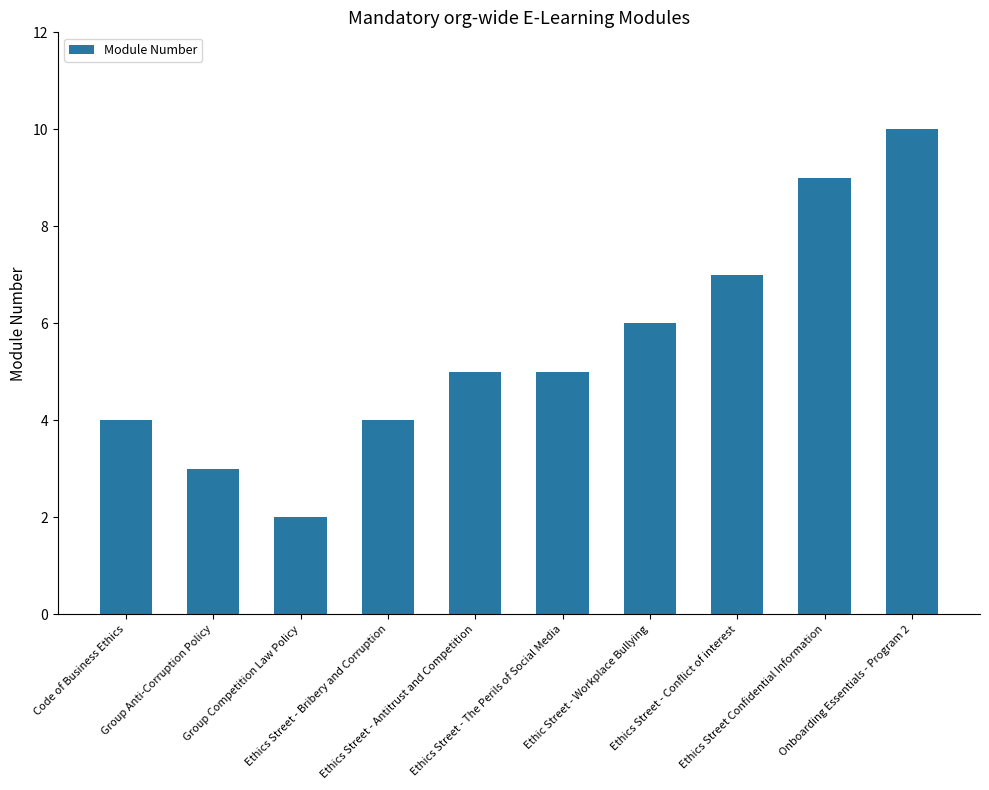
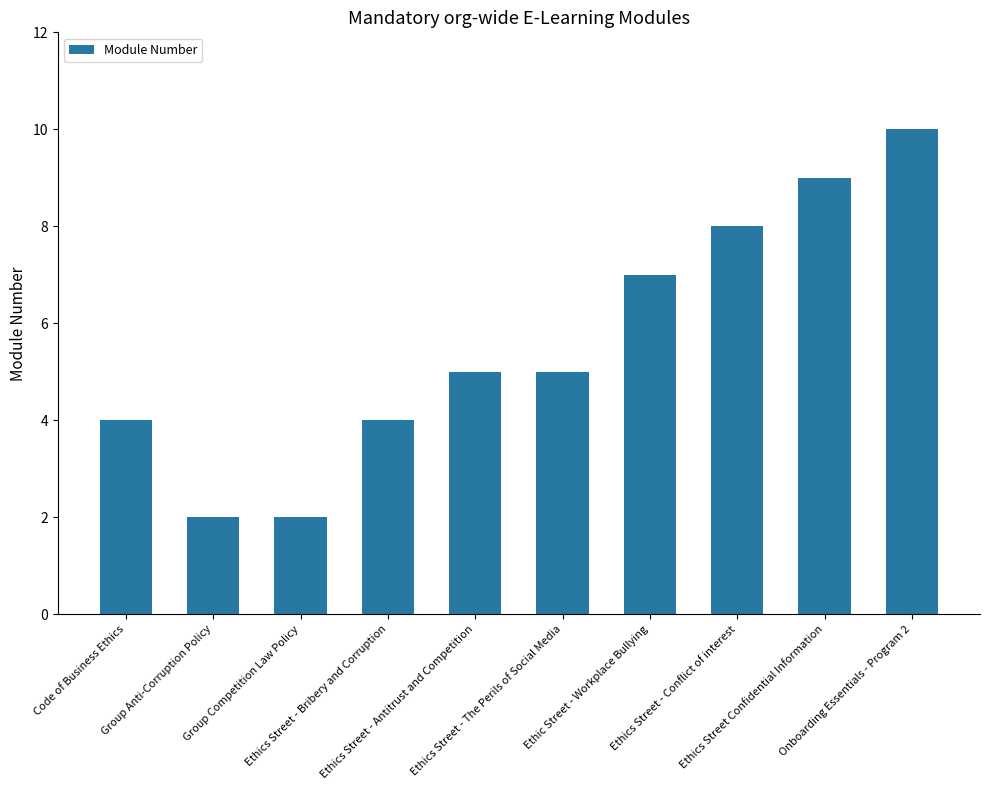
  {
    "Code of Business Ethics": 4,
-   "Group Anti-Corruption Policy": 3,
+   "Group Anti-Corruption Policy": 2,
    "Group Competition Law Policy": 2,
    "Ethics Street - Bribery and Corruption": 4,
    "Ethics Street - Antitrust and Competition": 5,
    "Ethics Street - The Perils of Social Media": 5,
-   "Ethic Street - Workplace Bullying": 6,
-   "Ethics Street - Conflict of interest": 7,
+   "Ethic Street - Workplace Bullying": 7,
+   "Ethics Street - Conflict of interest": 8,
    "Ethics Street Confidential Information": 9,
    "Onboarding Essentials - Program 2": 10
  }
